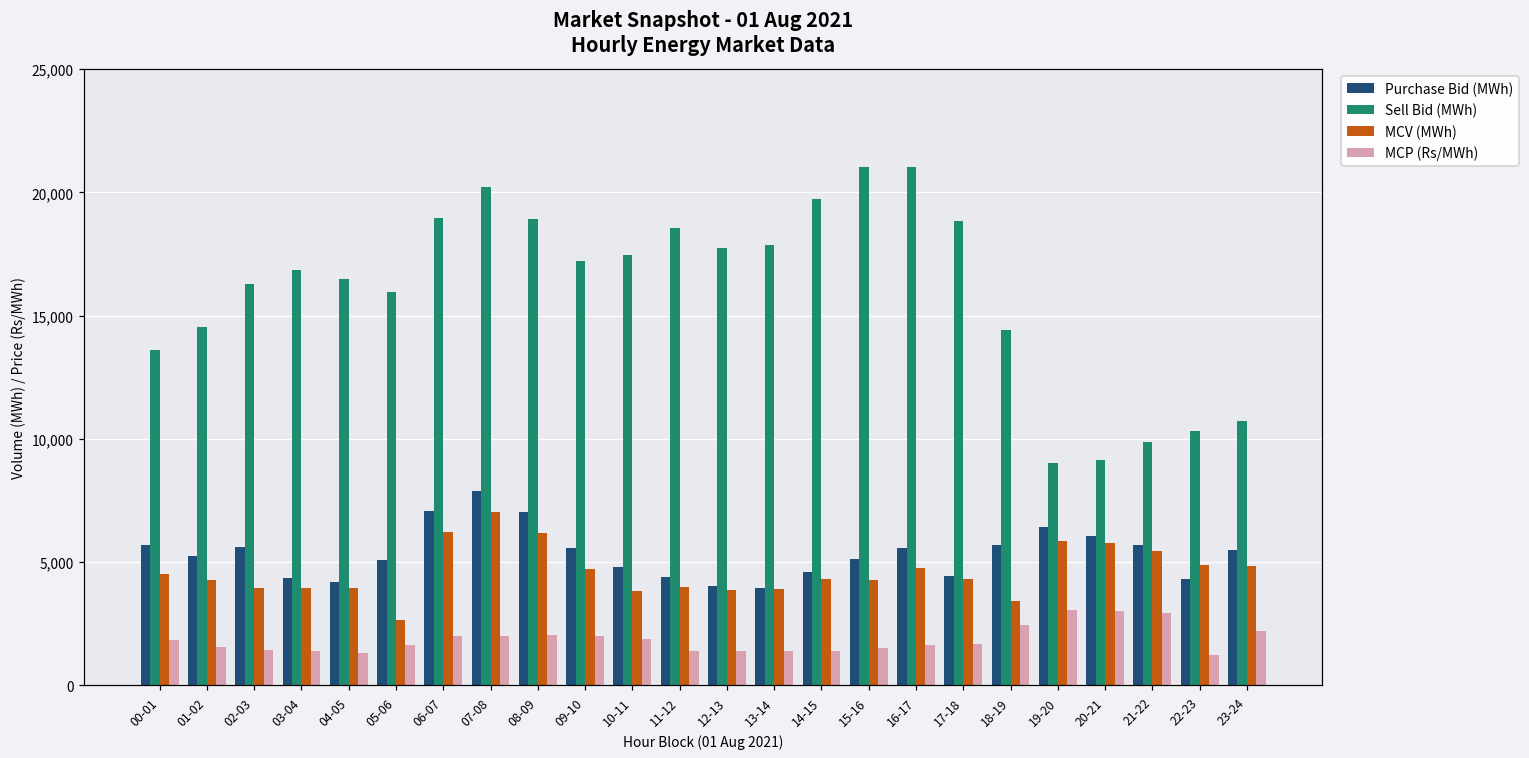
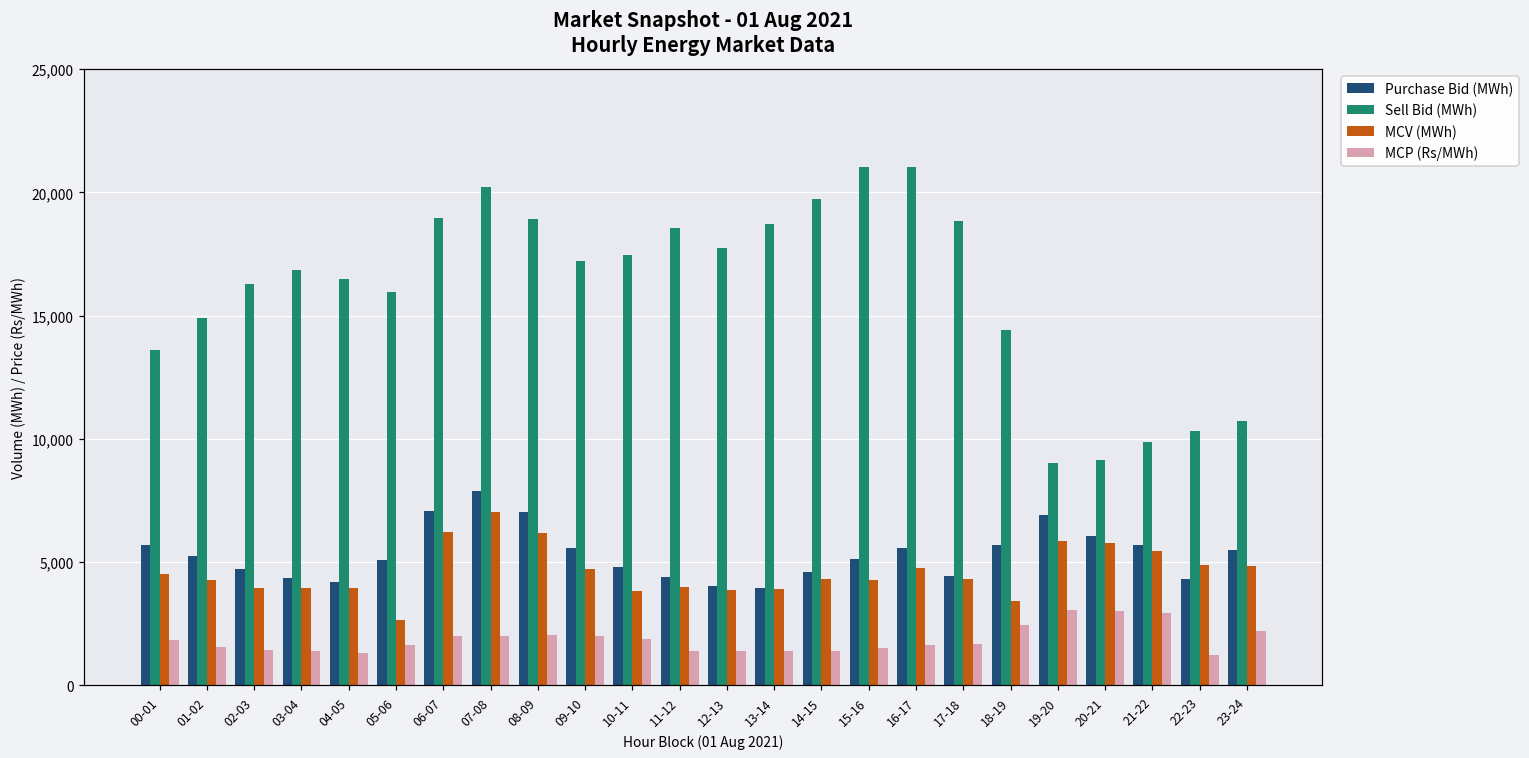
  {
    "Purchase Bid (MWh)": {
      "00-01": "5,700",
      "01-02": "5,300",
-     "02-03": "5,600",
+     "02-03": "4,700",
      "03-04": "4,400",
      "04-05": "4,200",
      "05-06": "5,100",
      "06-07": "7,100",
      "07-08": "7,900",
      "08-09": "7,000",
      "09-10": "5,600",
      "10-11": "4,800",
      "11-12": "4,400",
      "12-13": "4,000",
      "13-14": "4,000",
      "14-15": "4,600",
      "15-16": "5,100",
      "16-17": "5,600",
      "17-18": "4,500",
      "18-19": "5,700",
-     "19-20": "6,400",
+     "19-20": "6,900",
      "20-21": "6,100",
      "21-22": "5,700",
      "22-23": "4,300",
      "23-24": "5,500"
    },
    "Sell Bid (MWh)": {
      "00-01": "13,600",
-     "01-02": "14,500",
+     "01-02": "14,900",
      "02-03": "16,300",
      "03-04": "16,900",
      "04-05": "16,500",
      "05-06": "15,900",
      "06-07": "19,000",
      "07-08": "20,200",
      "08-09": "18,900",
      "09-10": "17,200",
      "10-11": "17,400",
      "11-12": "18,600",
      "12-13": "17,700",
-     "13-14": "17,900",
+     "13-14": "18,700",
      "14-15": "19,700",
      "15-16": "21,000",
      "16-17": "21,000",
      "17-18": "18,800",
      "18-19": "14,400",
      "19-20": "9,000",
      "20-21": "9,100",
      "21-22": "9,900",
      "22-23": "10,300",
      "23-24": "10,700"
    },
    "MCV (MWh)": {
      "00-01": "4,500",
      "01-02": "4,300",
      "02-03": "4,000",
      "03-04": "4,000",
      "04-05": "3,900",
      "05-06": "2,600",
      "06-07": "6,200",
      "07-08": "7,100",
      "08-09": "6,200",
      "09-10": "4,700",
      "10-11": "3,800",
      "11-12": "4,000",
      "12-13": "3,900",
      "13-14": "3,900",
      "14-15": "4,300",
      "15-16": "4,300",
      "16-17": "4,700",
      "17-18": "4,300",
      "18-19": "3,400",
      "19-20": "5,800",
      "20-21": "5,800",
      "21-22": "5,500",
      "22-23": "4,900",
      "23-24": "4,800"
    },
    "MCP (Rs/MWh)": {
      "00-01": "1,800",
      "01-02": "1,600",
      "02-03": "1,400",
      "03-04": "1,400",
      "04-05": "1,300",
      "05-06": "1,600",
      "06-07": "2,000",
      "07-08": "2,000",
      "08-09": "2,000",
      "09-10": "2,000",
      "10-11": "1,900",
      "11-12": "1,400",
      "12-13": "1,400",
      "13-14": "1,400",
      "14-15": "1,400",
      "15-16": "1,500",
      "16-17": "1,700",
      "17-18": "1,700",
      "18-19": "2,500",
      "19-20": "3,100",
      "20-21": "3,000",
      "21-22": "2,900",
      "22-23": "1,200",
      "23-24": "2,200"
    }
  }
